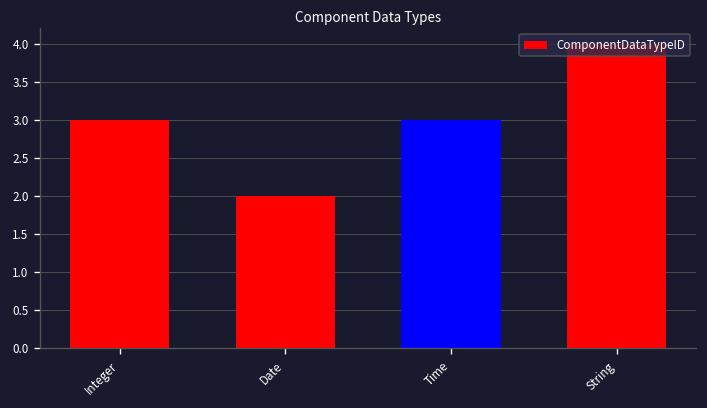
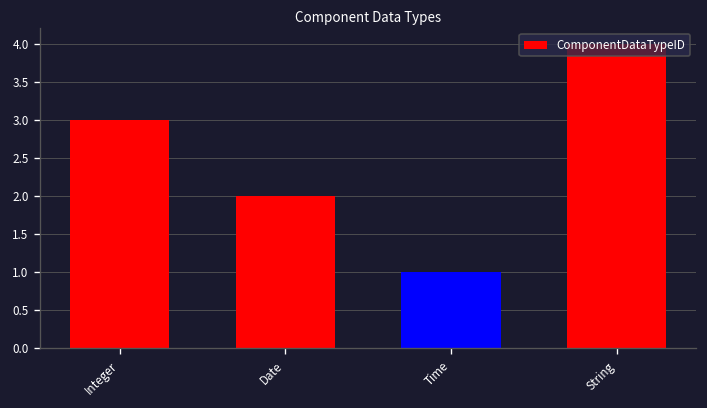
  {
    "Integer": 3,
    "Date": 2,
-   "Time": 3
+   "Time": 1
  }
